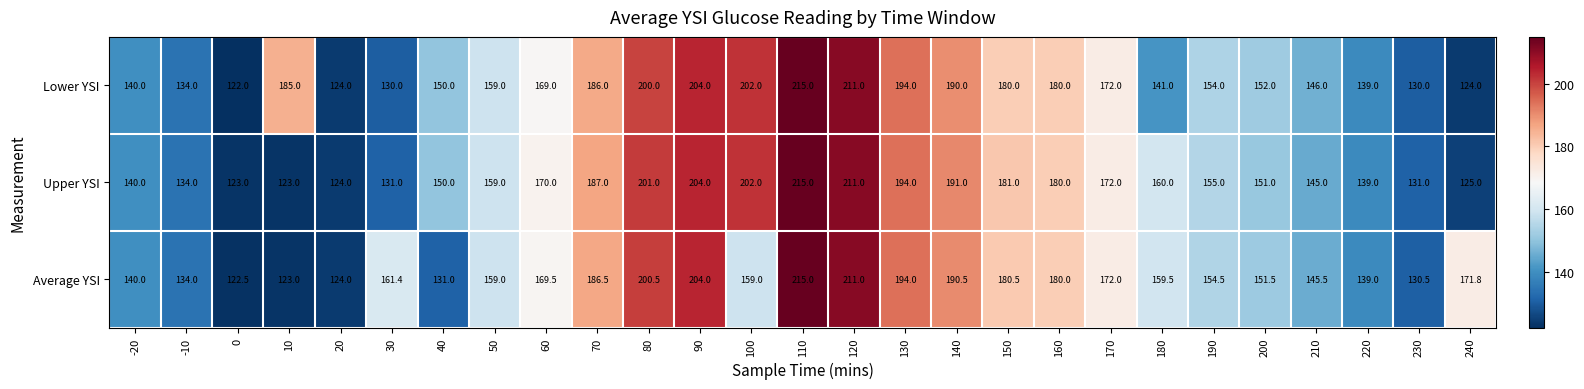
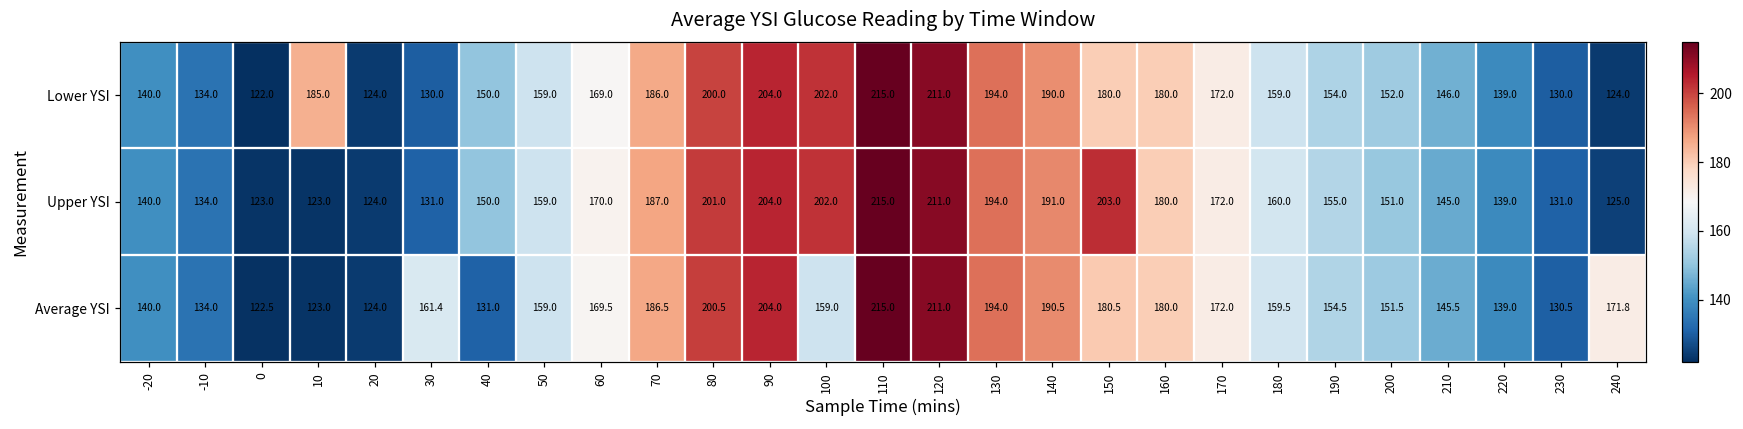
  {
    "Lower YSI": {
      "-20": 140.0,
      "-10": 134.0,
      "0": 122.0,
      "10": 185.0,
      "20": 124.0,
      "30": 130.0,
      "40": 150.0,
      "50": 159.0,
      "60": 169.0,
      "70": 186.0,
      "80": 200.0,
      "90": 204.0,
      "100": 202.0,
      "110": 215.0,
      "120": 211.0,
      "130": 194.0,
      "140": 190.0,
      "150": 180.0,
      "160": 180.0,
      "170": 172.0,
-     "180": 141.0,
+     "180": 159.0,
      "190": 154.0,
      "200": 152.0,
      "210": 146.0,
      "220": 139.0,
      "230": 130.0,
      "240": 124.0
    },
    "Upper YSI": {
      "-20": 140.0,
      "-10": 134.0,
      "0": 123.0,
      "10": 123.0,
      "20": 124.0,
      "30": 131.0,
      "40": 150.0,
      "50": 159.0,
      "60": 170.0,
      "70": 187.0,
      "80": 201.0,
      "90": 204.0,
      "100": 202.0,
      "110": 215.0,
      "120": 211.0,
      "130": 194.0,
      "140": 191.0,
-     "150": 181.0,
+     "150": 203.0,
      "160": 180.0,
      "170": 172.0,
      "180": 160.0,
      "190": 155.0,
      "200": 151.0,
      "210": 145.0,
      "220": 139.0,
      "230": 131.0,
      "240": 125.0
    },
    "Average YSI": {
      "-20": 140.0,
      "-10": 134.0,
      "0": 122.5,
      "10": 123.0,
      "20": 124.0,
      "30": 161.4,
      "40": 131.0,
      "50": 159.0,
      "60": 169.5,
      "70": 186.5,
      "80": 200.5,
      "90": 204.0,
      "100": 159.0,
      "110": 215.0,
      "120": 211.0,
      "130": 194.0,
      "140": 190.5,
      "150": 180.5,
      "160": 180.0,
      "170": 172.0,
      "180": 159.5,
      "190": 154.5,
      "200": 151.5,
      "210": 145.5,
      "220": 139.0,
      "230": 130.5,
      "240": 171.8
    }
  }
